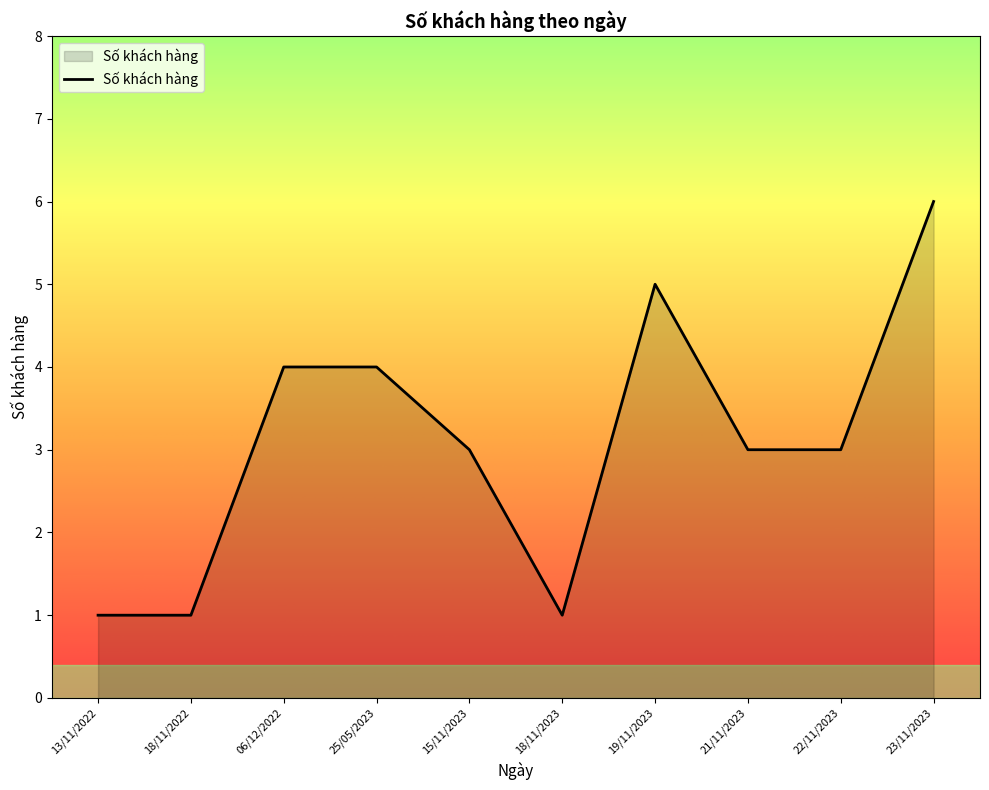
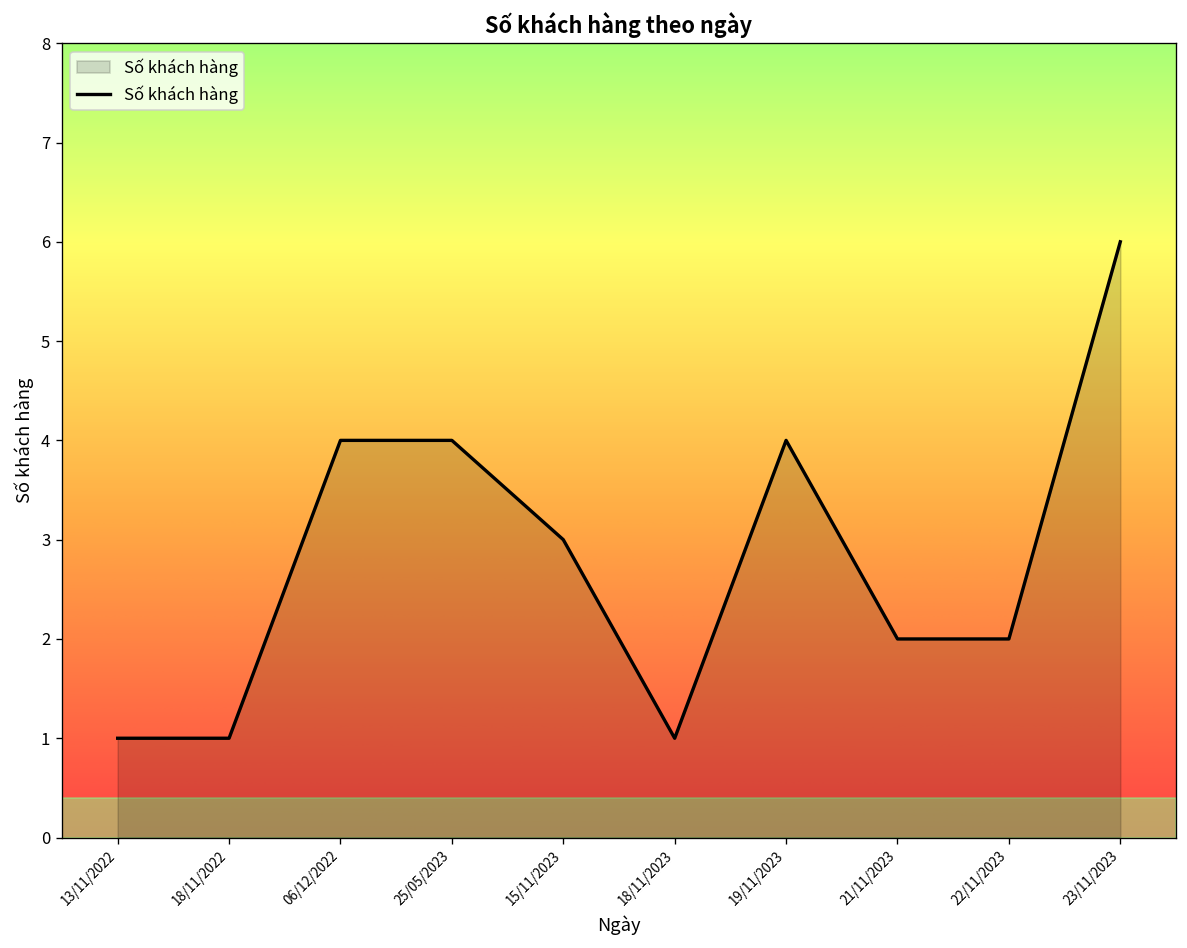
  {
    "13/11/2022": 1,
    "18/11/2022": 1,
    "06/12/2022": 4,
    "25/05/2023": 4,
    "15/11/2023": 3,
    "18/11/2023": 1,
-   "19/11/2023": 5,
-   "21/11/2023": 3,
-   "22/11/2023": 3,
+   "19/11/2023": 4,
+   "21/11/2023": 2,
+   "22/11/2023": 2,
    "23/11/2023": 6
  }
